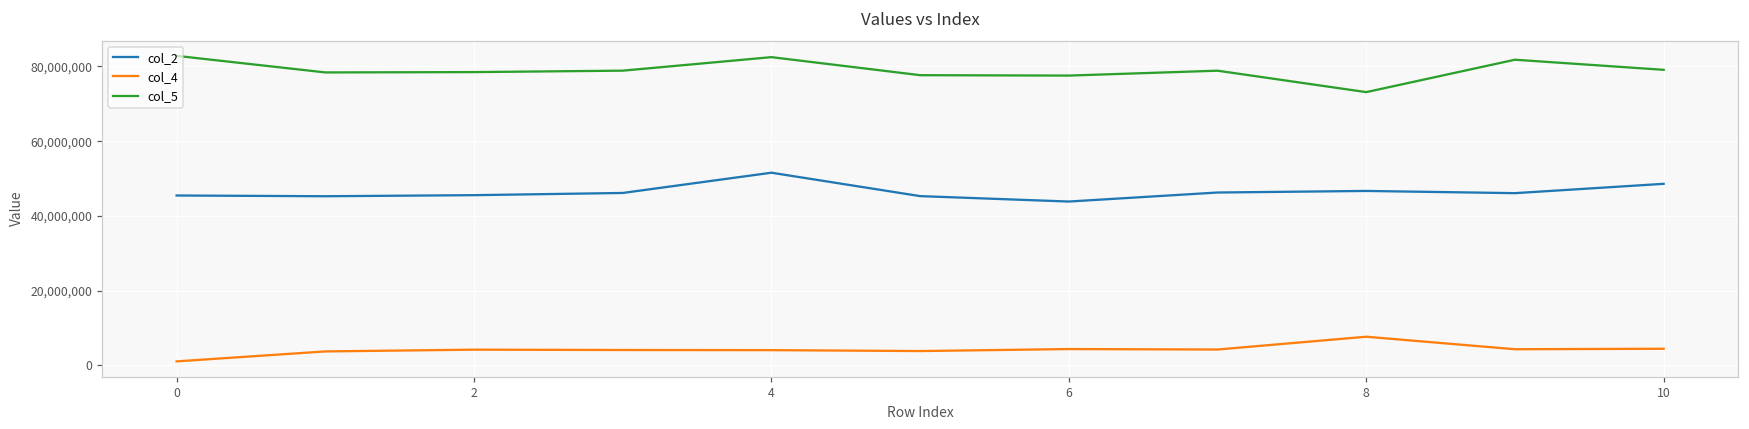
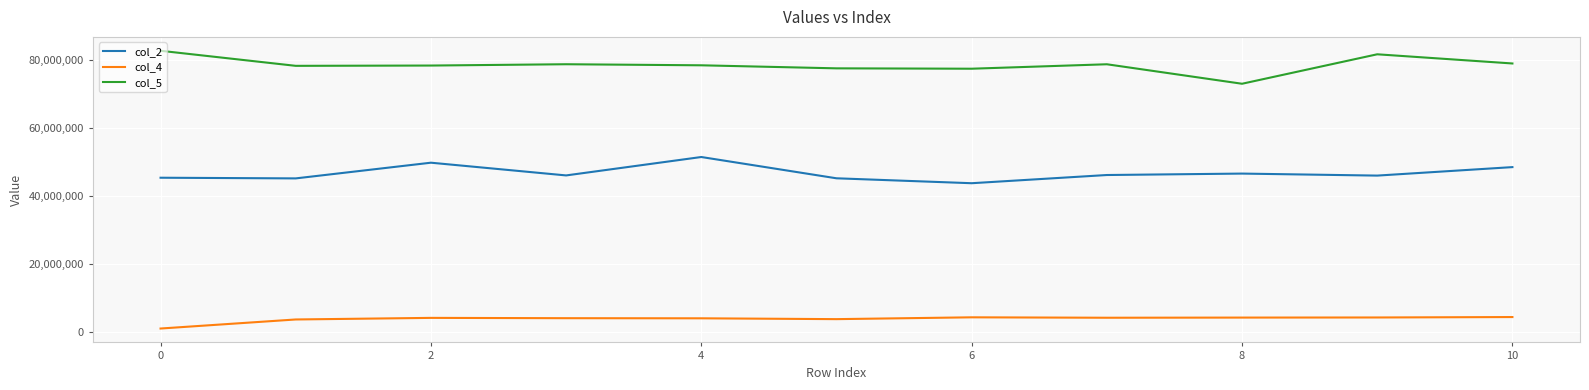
  {
    "col_2": {
      "0": "45,000,000",
-     "2": "46,000,000",
+     "2": "50,000,000",
      "4": "52,000,000",
      "6": "44,000,000",
      "8": "47,000,000",
      "10": "49,000,000"
    },
    "col_4": {
      "0": "1,000,000",
      "2": "4,000,000",
      "4": "4,000,000",
      "6": "4,000,000",
-     "8": "8,000,000",
+     "8": "4,000,000",
      "10": "4,000,000"
    },
    "col_5": {
      "2": "78,000,000",
-     "4": "83,000,000",
+     "4": "79,000,000",
      "6": "78,000,000",
      "8": "73,000,000",
      "10": "79,000,000"
    }
  }
